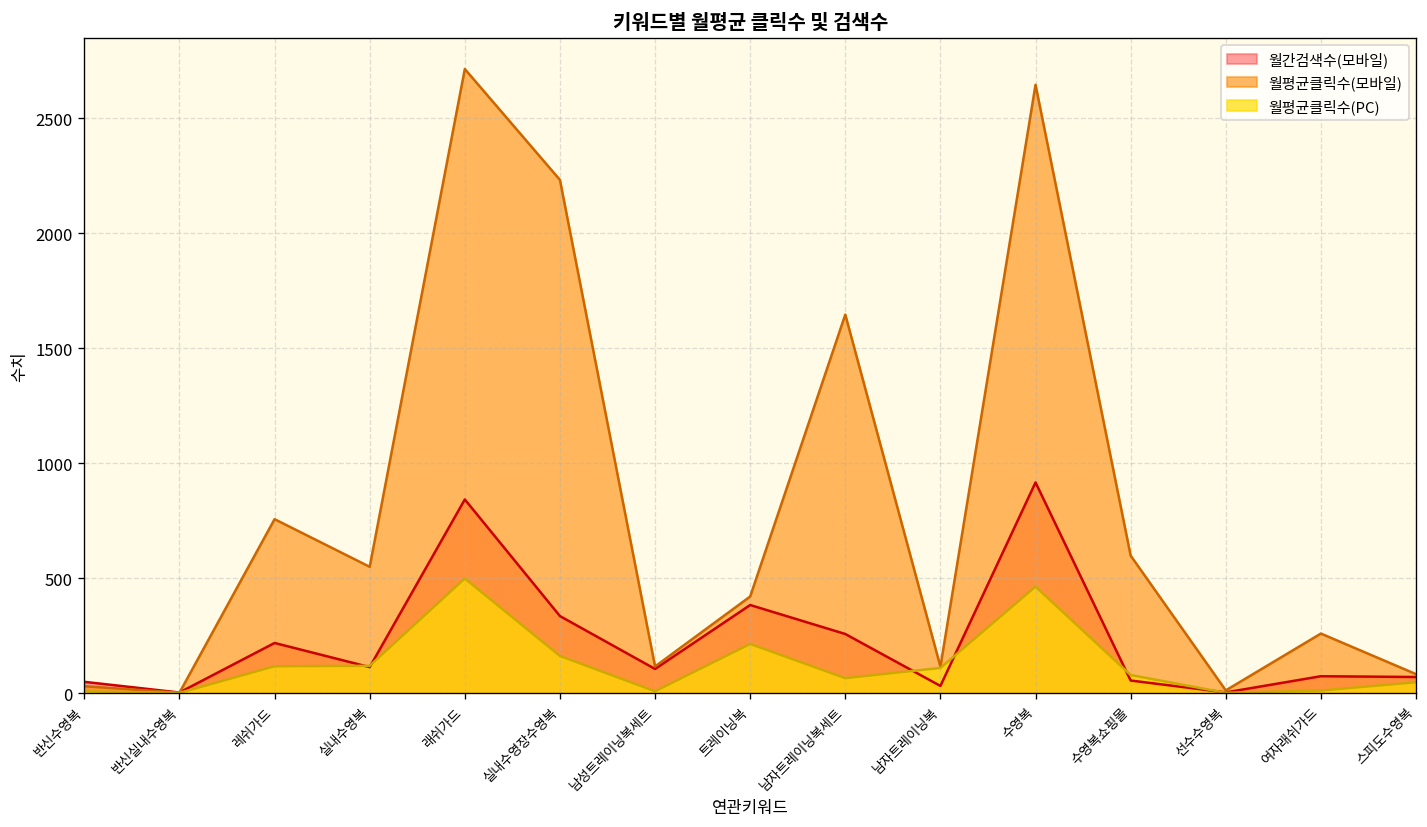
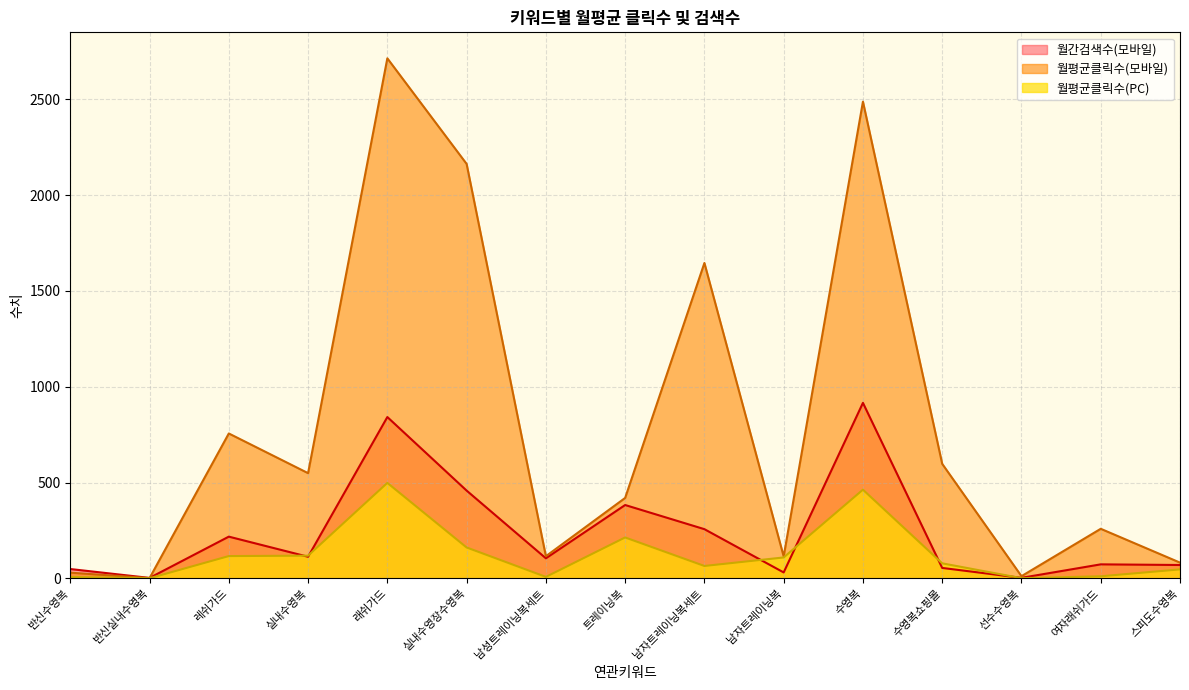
  {
    "월간검색수(모바일)": {
      "반신수영복": 50,
      "레쉬가드": 220,
      "래쉬가드": 840,
-     "실내수영장수영복": 340,
+     "실내수영장수영복": 460,
      "트레이닝복": 380,
      "남자트레이닝복세트": 260,
      "남자트레이닝복": 30,
      "수영복": 920,
      "수영복쇼핑몰": 50,
      "여자래쉬가드": 70
    },
    "월평균클릭수(모바일)": {
      "반신수영복": 30,
      "레쉬가드": 760,
      "실내수영복": 550,
      "래쉬가드": 2710,
-     "실내수영장수영복": 2230,
+     "실내수영장수영복": 2160,
      "트레이닝복": 420,
      "남자트레이닝복세트": 1650,
-     "수영복": 2650,
+     "수영복": 2490,
      "수영복쇼핑몰": 600,
      "여자래쉬가드": 260
    },
    "월평균클릭수(PC)": {
      "반신수영복": 10,
      "레쉬가드": 120,
      "래쉬가드": 500,
      "실내수영장수영복": 160,
      "남성트레이닝복세트": 10,
      "트레이닝복": 210,
      "남자트레이닝복세트": 70,
      "수영복": 460,
      "수영복쇼핑몰": 80,
      "여자래쉬가드": 10,
      "스피도수영복": 50
    }
  }
